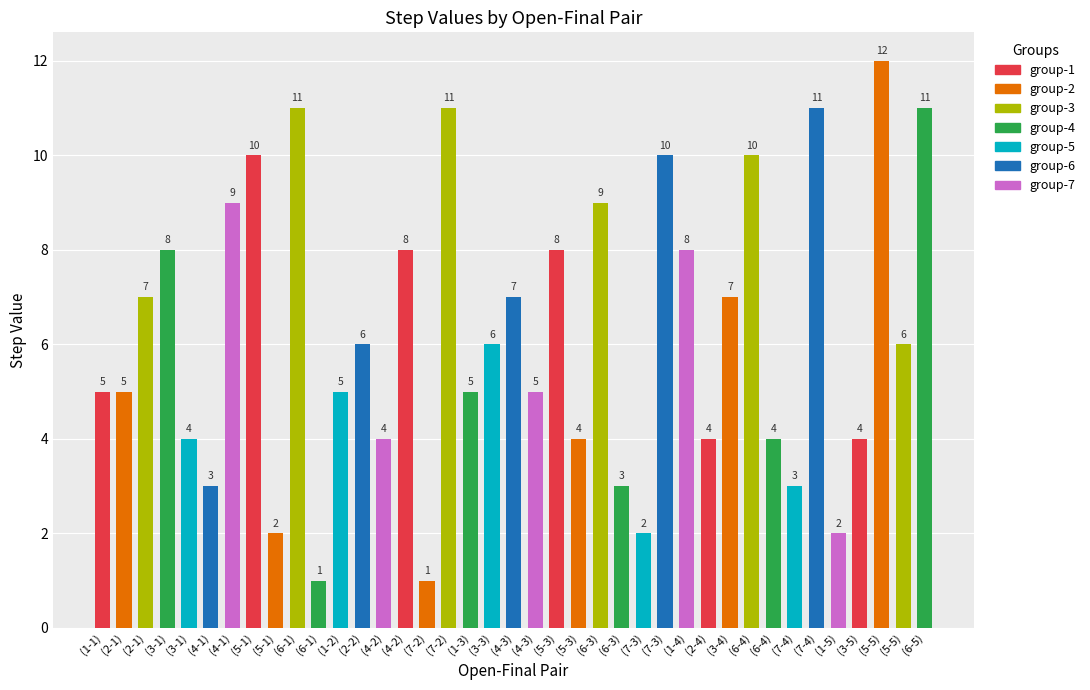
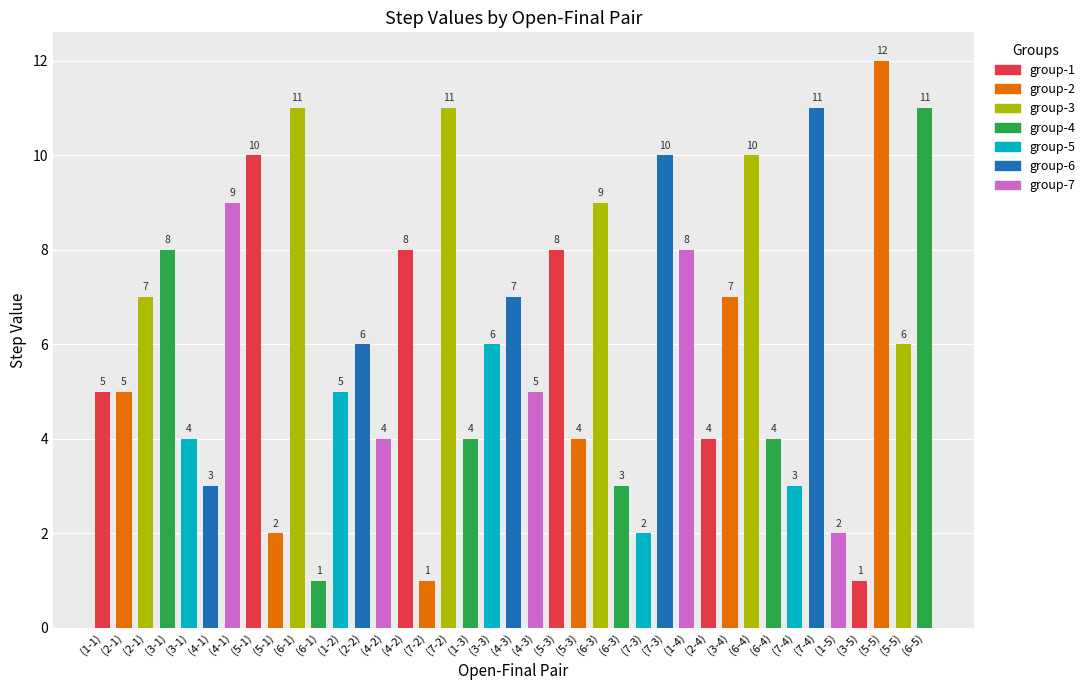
  {
    "(1-1)": 5,
    "(1-2)": 5,
    "(2-2)": 6,
-   "(1-3)": 5,
+   "(1-3)": 4,
    "(3-3)": 6,
    "(1-4)": 8,
    "(2-4)": 4,
    "(3-4)": 7,
    "(1-5)": 2,
-   "(3-5)": 4,
+   "(3-5)": 1,
    "(6-5)": 11
  }
